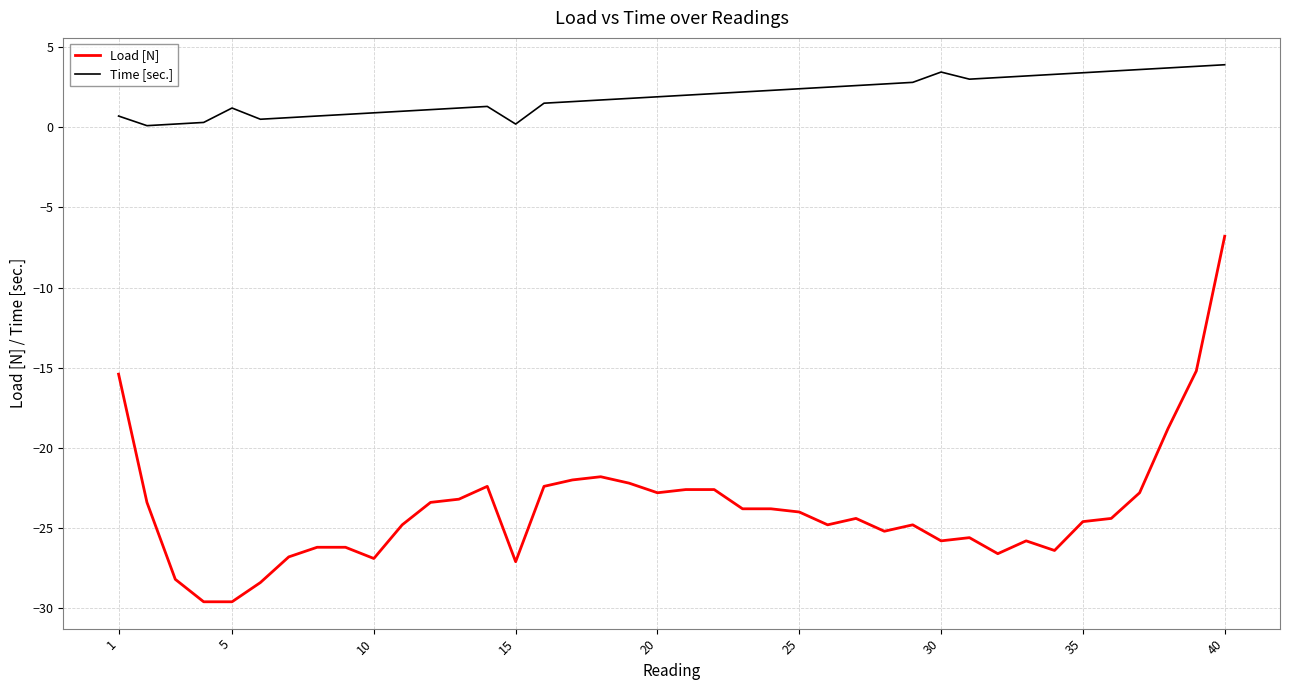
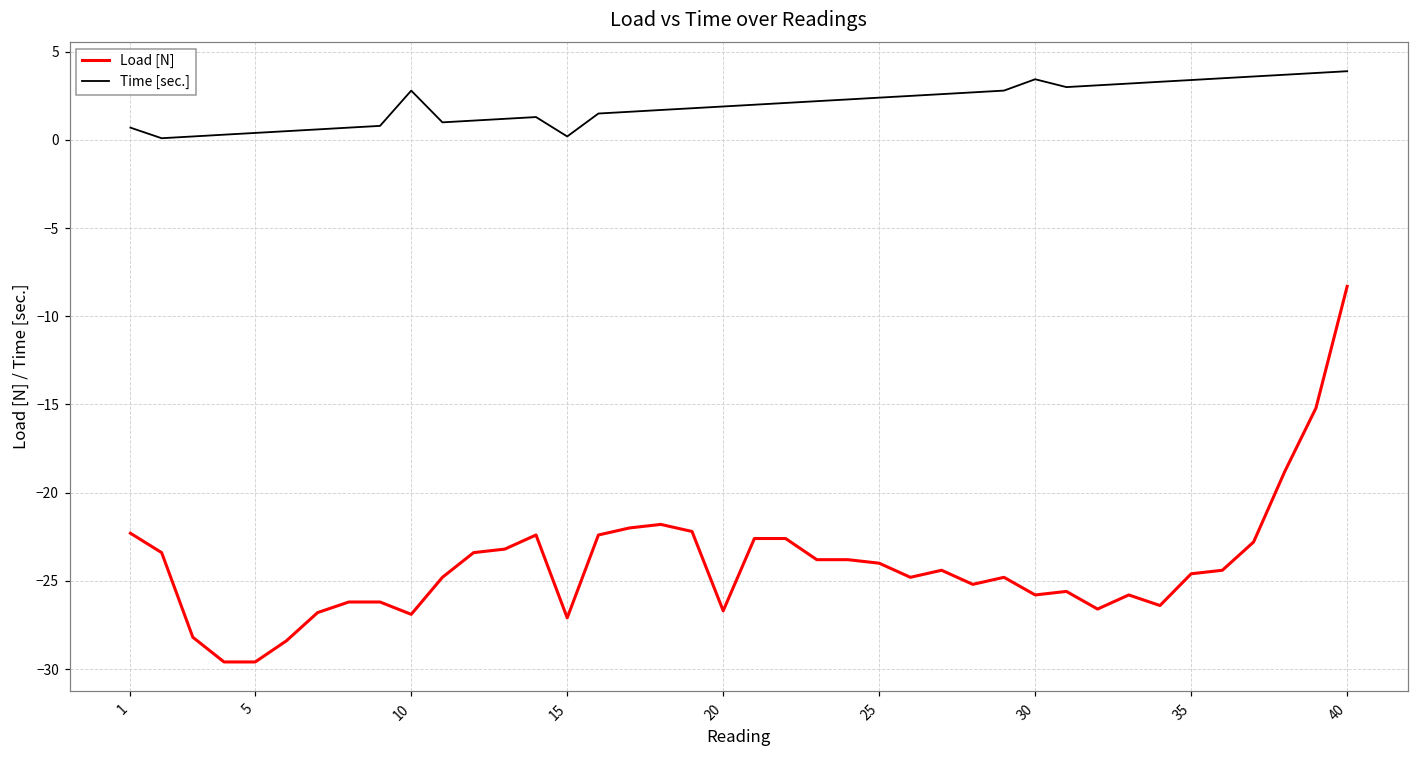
  {
    "Load [N]": {
-     "1": -15.4,
+     "1": -22.3,
      "5": -29.6,
      "10": -26.9,
      "15": -27.1,
-     "20": -22.8,
+     "20": -26.7,
      "25": -24.0,
      "30": -25.8,
      "35": -24.6,
-     "40": -6.8
+     "40": -8.3
    },
    "Time [sec.]": {
      "1": 0.7,
-     "5": 1.2,
-     "10": 0.9,
+     "5": 0.4,
+     "10": 2.8,
      "15": 0.2,
      "20": 1.9,
      "25": 2.4,
      "30": 3.4,
      "35": 3.4,
      "40": 3.9
    }
  }
